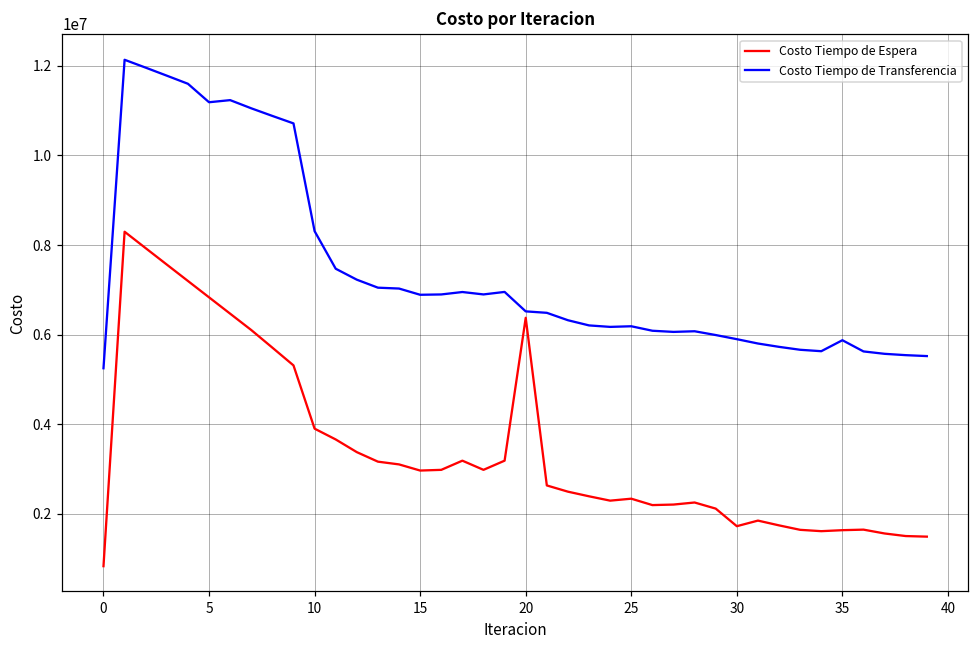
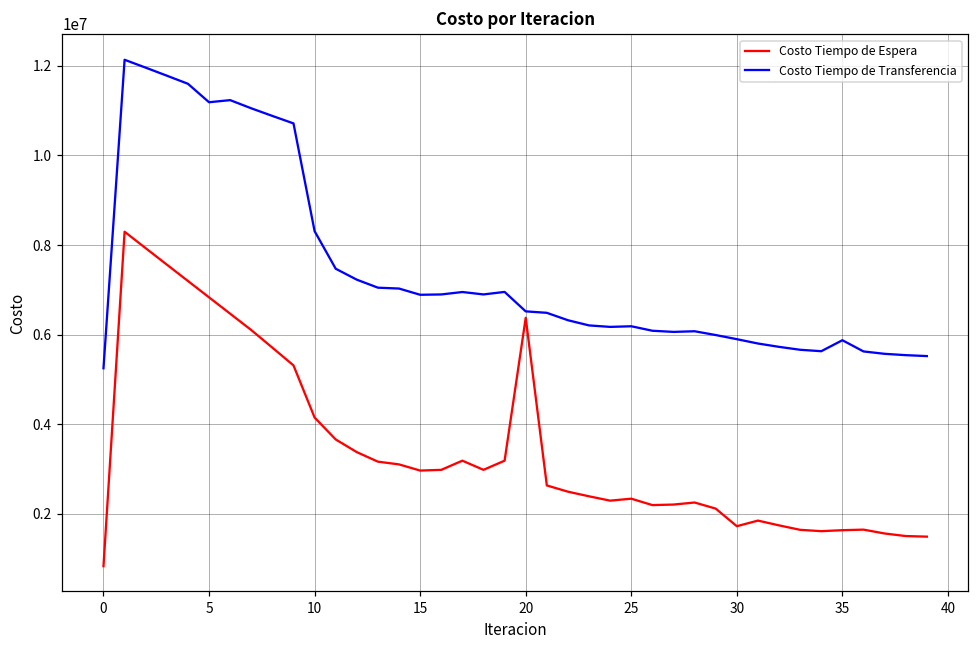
  {
    "Costo Tiempo de Espera": {
      "0": 800000,
      "5": 6800000,
-     "10": 3900000,
+     "10": 4100000,
      "15": 3000000,
      "20": 6400000,
      "25": 2300000,
      "30": 1700000,
      "35": 1600000
    },
    "Costo Tiempo de Transferencia": {
      "0": 5200000,
      "5": 11200000,
      "10": 8300000,
      "15": 6900000,
      "20": 6500000,
      "25": 6200000,
      "30": 5900000,
      "35": 5900000
    }
  }
